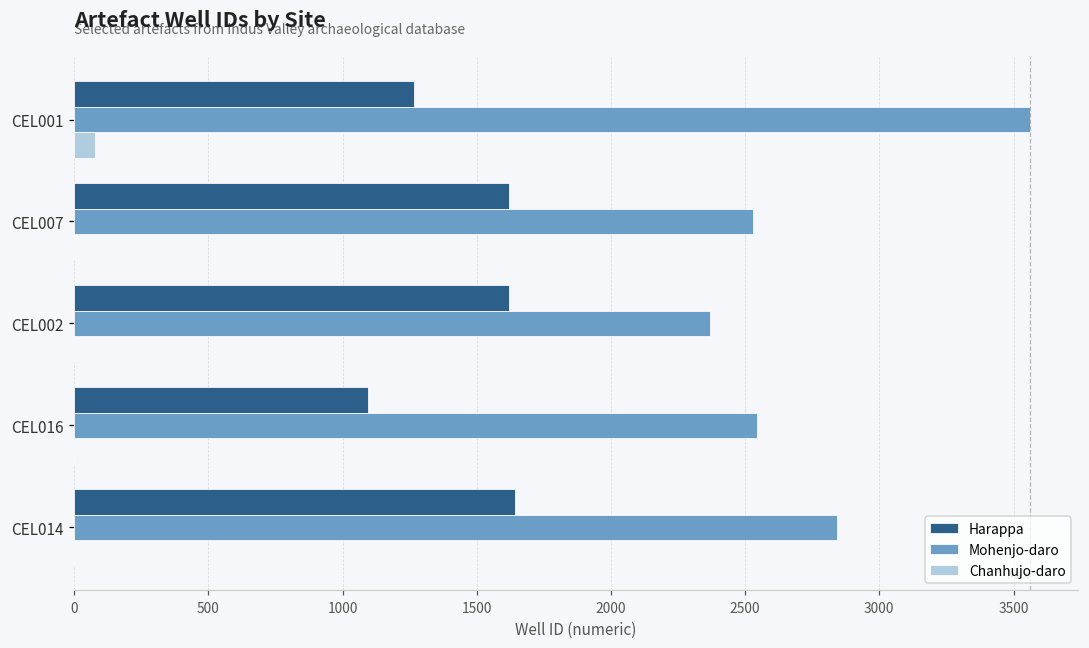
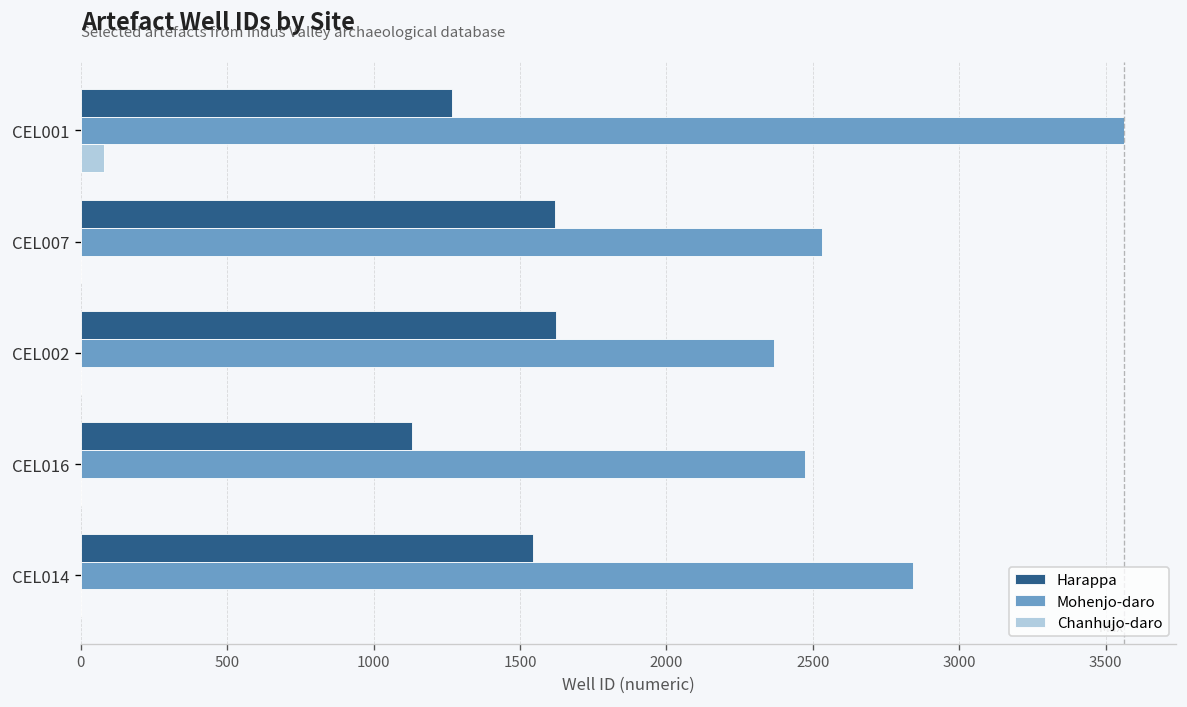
  {
    "Harappa": {
      "CEL001": 1270,
      "CEL007": 1620,
      "CEL002": 1620,
-     "CEL016": 1100,
-     "CEL014": 1640
+     "CEL016": 1130,
+     "CEL014": 1540
    },
    "Mohenjo-daro": {
      "CEL001": 3560,
      "CEL007": 2530,
      "CEL002": 2370,
-     "CEL016": 2550,
+     "CEL016": 2470,
      "CEL014": 2840
    },
    "Chanhujo-daro": {
      "CEL001": 80,
      "CEL007": 0,
      "CEL002": 0,
      "CEL016": 0,
      "CEL014": 0
    }
  }
